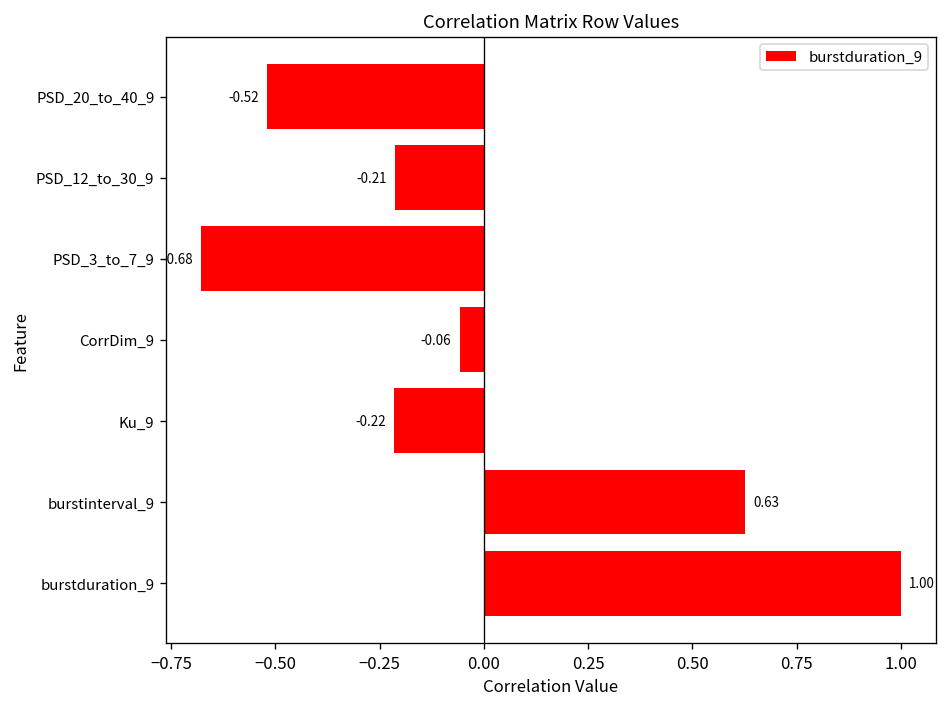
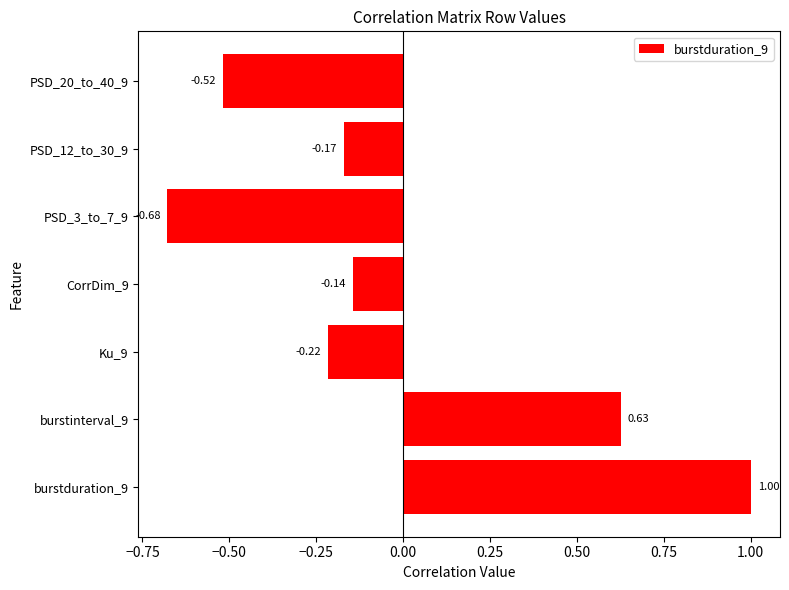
  {
    "PSD_20_to_40_9": -0.52,
-   "PSD_12_to_30_9": -0.21,
+   "PSD_12_to_30_9": -0.17,
    "PSD_3_to_7_9": -0.68,
-   "CorrDim_9": -0.06,
+   "CorrDim_9": -0.14,
    "Ku_9": -0.22,
    "burstinterval_9": 0.63,
    "burstduration_9": 1.00
  }
